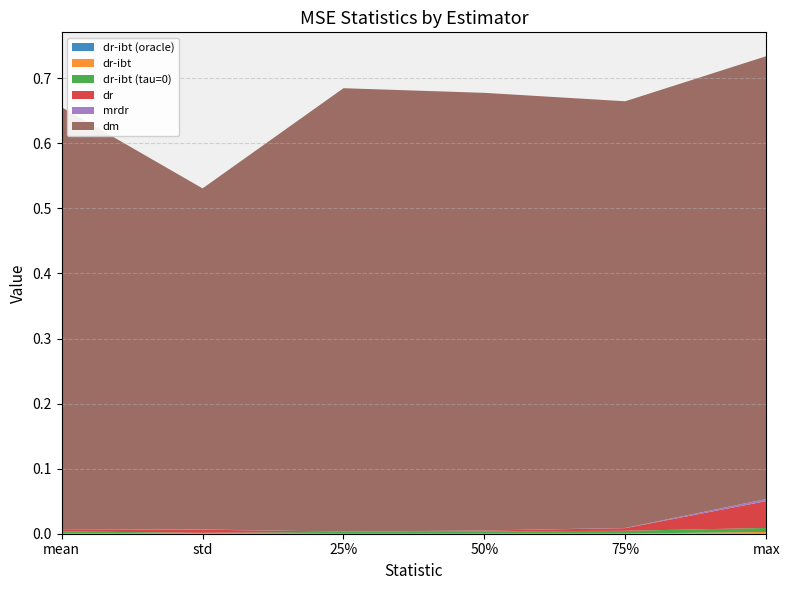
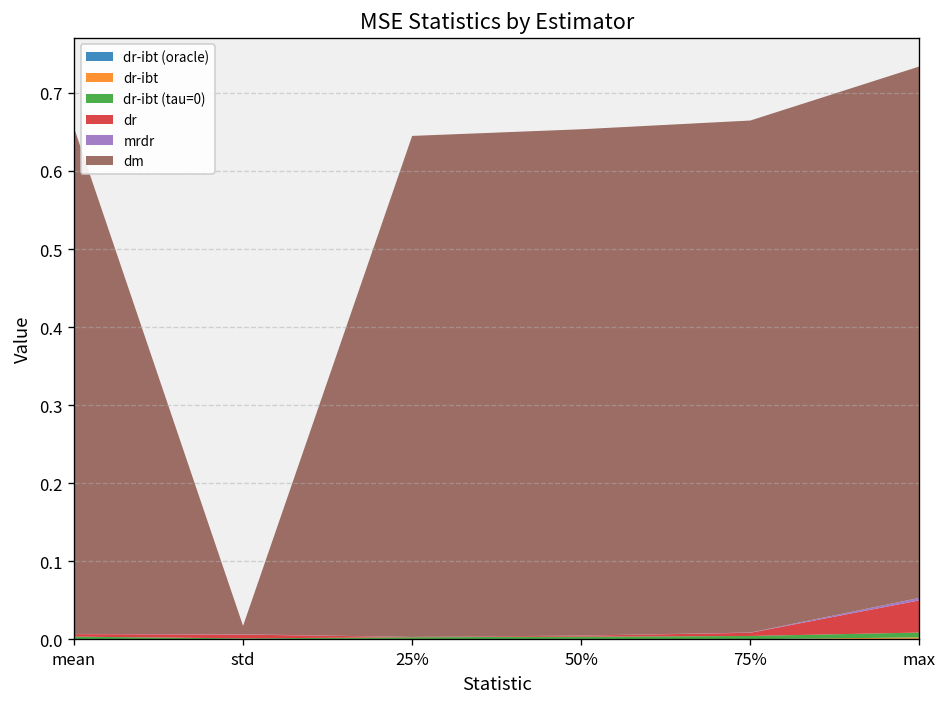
  {
    "dr-ibt (tau=0)": {
      "75%": 0.00,
      "max": 0.01
    },
    "dm": {
      "mean": 0.65,
-     "std": 0.52,
-     "25%": 0.68,
-     "50%": 0.67,
+     "std": 0.01,
+     "25%": 0.64,
+     "50%": 0.65,
      "75%": 0.66,
      "max": 0.68
    }
  }
